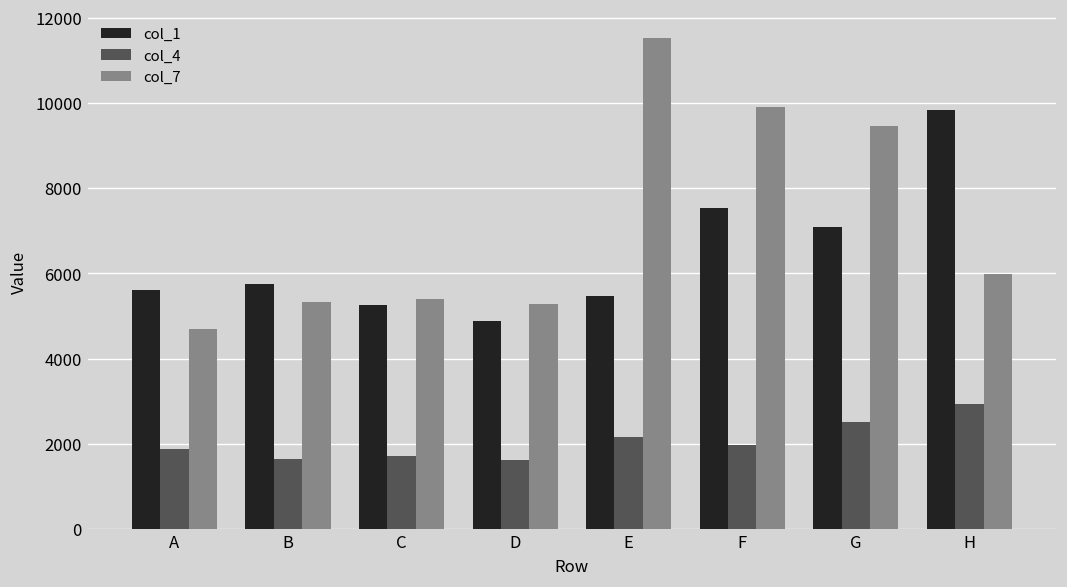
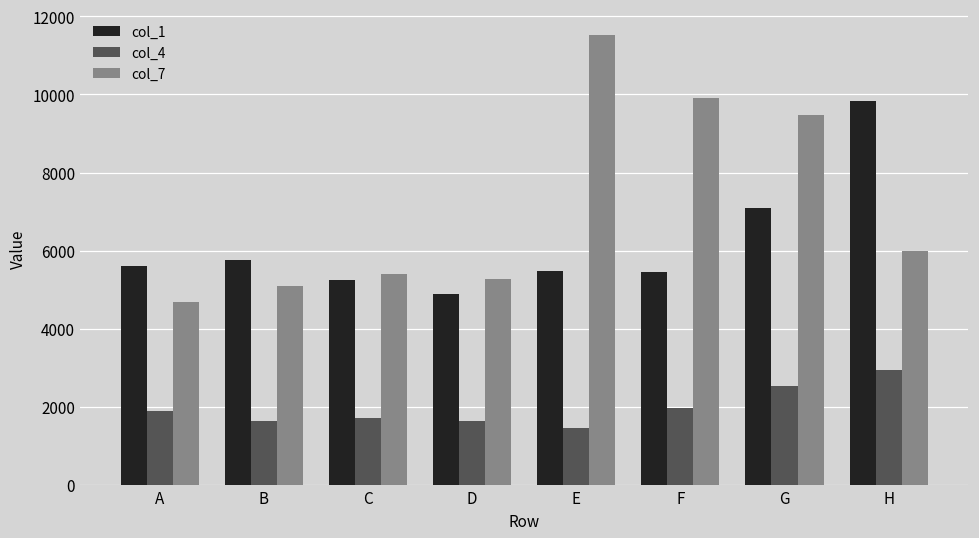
  {
    "col_1": {
      "A": 5600,
      "B": 5700,
      "C": 5300,
      "D": 4900,
      "E": 5500,
-     "F": 7500,
+     "F": 5500,
      "G": 7100,
      "H": 9800
    },
    "col_4": {
      "A": 1900,
      "B": 1600,
      "C": 1700,
      "D": 1600,
-     "E": 2200,
+     "E": 1400,
      "F": 2000,
      "G": 2500,
      "H": 2900
    },
    "col_7": {
      "A": 4700,
-     "B": 5300,
+     "B": 5100,
      "C": 5400,
      "D": 5300,
      "E": 11500,
      "F": 9900,
      "G": 9500,
      "H": 6000
    }
  }
